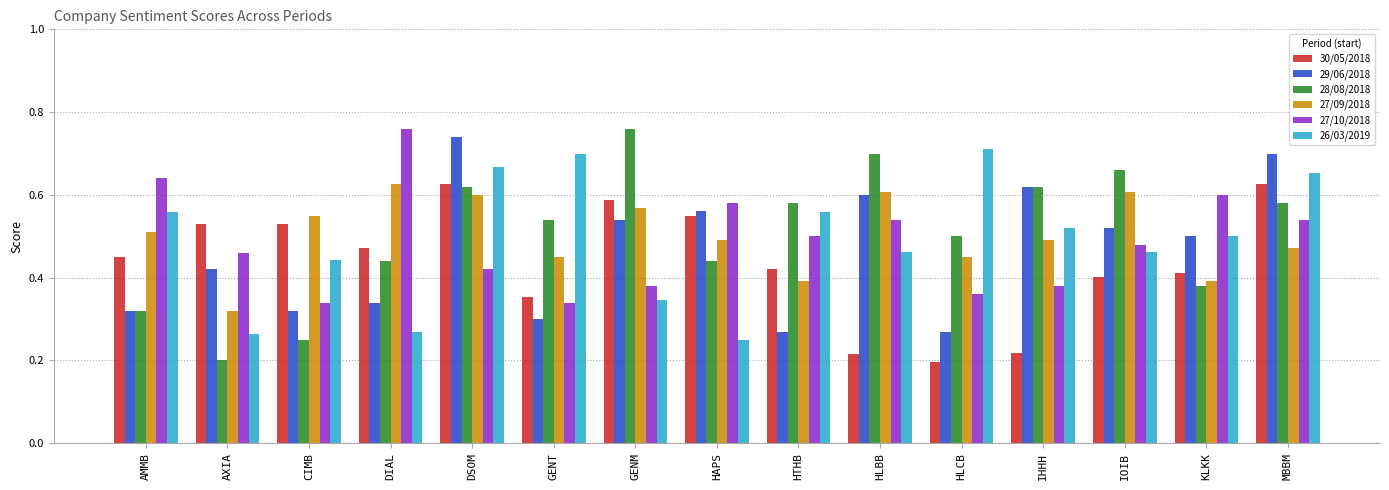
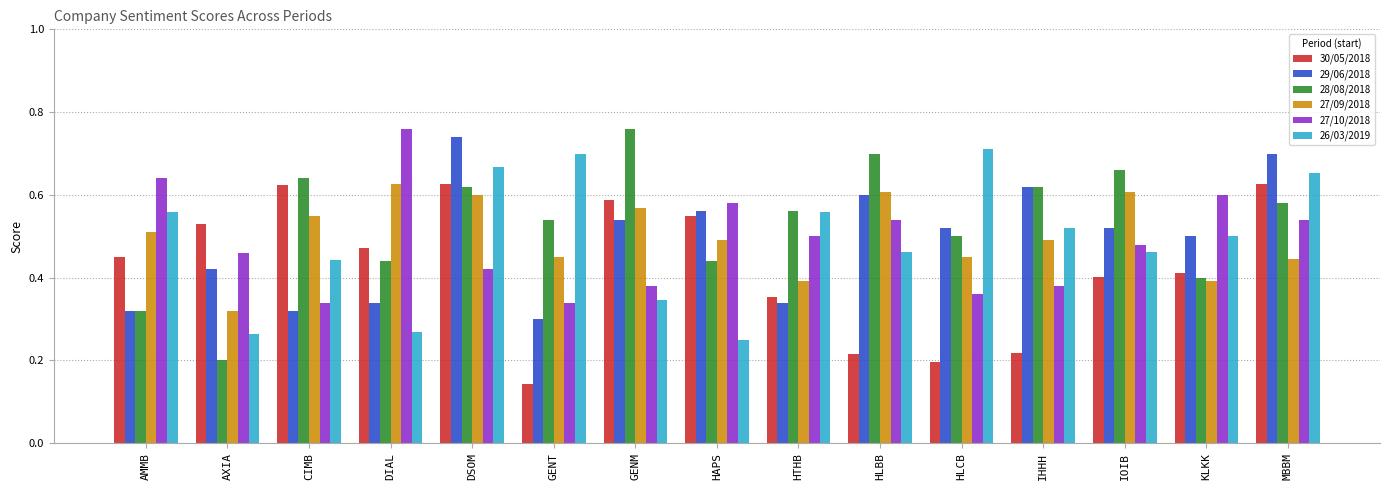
  {
    "30/05/2018": {
      "AMMB": 0.45,
      "AXIA": 0.53,
-     "CIMB": 0.53,
+     "CIMB": 0.62,
      "DIAL": 0.47,
      "DSOM": 0.63,
-     "GENT": 0.35,
+     "GENT": 0.14,
      "GENM": 0.59,
      "HAPS": 0.55,
-     "HTHB": 0.42,
+     "HTHB": 0.35,
      "HLBB": 0.22,
      "HLCB": 0.20,
      "IHHH": 0.22,
      "IOIB": 0.40,
      "KLKK": 0.41,
      "MBBM": 0.63
    },
    "29/06/2018": {
      "AMMB": 0.32,
      "AXIA": 0.42,
      "CIMB": 0.32,
      "DIAL": 0.34,
      "DSOM": 0.74,
      "GENT": 0.30,
      "GENM": 0.54,
      "HAPS": 0.56,
-     "HTHB": 0.27,
+     "HTHB": 0.34,
      "HLBB": 0.60,
-     "HLCB": 0.27,
+     "HLCB": 0.52,
      "IHHH": 0.62,
      "IOIB": 0.52,
      "KLKK": 0.50,
      "MBBM": 0.70
    },
    "28/08/2018": {
      "AMMB": 0.32,
      "AXIA": 0.20,
-     "CIMB": 0.25,
+     "CIMB": 0.64,
      "DIAL": 0.44,
      "DSOM": 0.62,
      "GENT": 0.54,
      "GENM": 0.76,
      "HAPS": 0.44,
-     "HTHB": 0.58,
+     "HTHB": 0.56,
      "HLBB": 0.70,
      "HLCB": 0.50,
      "IHHH": 0.62,
      "IOIB": 0.66,
-     "KLKK": 0.38,
+     "KLKK": 0.40,
      "MBBM": 0.58
    },
    "27/09/2018": {
      "AMMB": 0.51,
      "AXIA": 0.32,
      "CIMB": 0.55,
      "DIAL": 0.63,
      "DSOM": 0.60,
      "GENT": 0.45,
      "GENM": 0.57,
      "HAPS": 0.49,
      "HTHB": 0.39,
      "HLBB": 0.61,
      "HLCB": 0.45,
      "IHHH": 0.49,
      "IOIB": 0.61,
      "KLKK": 0.39,
-     "MBBM": 0.47
+     "MBBM": 0.44
    },
    "27/10/2018": {
      "AMMB": 0.64,
      "AXIA": 0.46,
      "CIMB": 0.34,
      "DIAL": 0.76,
      "DSOM": 0.42,
      "GENT": 0.34,
      "GENM": 0.38,
      "HAPS": 0.58,
      "HTHB": 0.50,
      "HLBB": 0.54,
      "HLCB": 0.36,
      "IHHH": 0.38,
      "IOIB": 0.48,
      "KLKK": 0.60,
      "MBBM": 0.54
    },
    "26/03/2019": {
      "AMMB": 0.56,
      "AXIA": 0.26,
      "CIMB": 0.44,
      "DIAL": 0.27,
      "DSOM": 0.67,
      "GENT": 0.70,
      "GENM": 0.35,
      "HAPS": 0.25,
      "HTHB": 0.56,
      "HLBB": 0.46,
      "HLCB": 0.71,
      "IHHH": 0.52,
      "IOIB": 0.46,
      "KLKK": 0.50,
      "MBBM": 0.65
    }
  }
